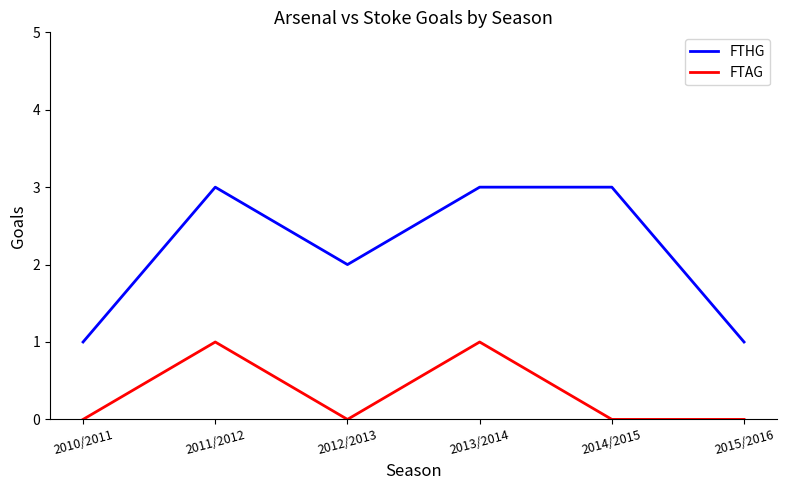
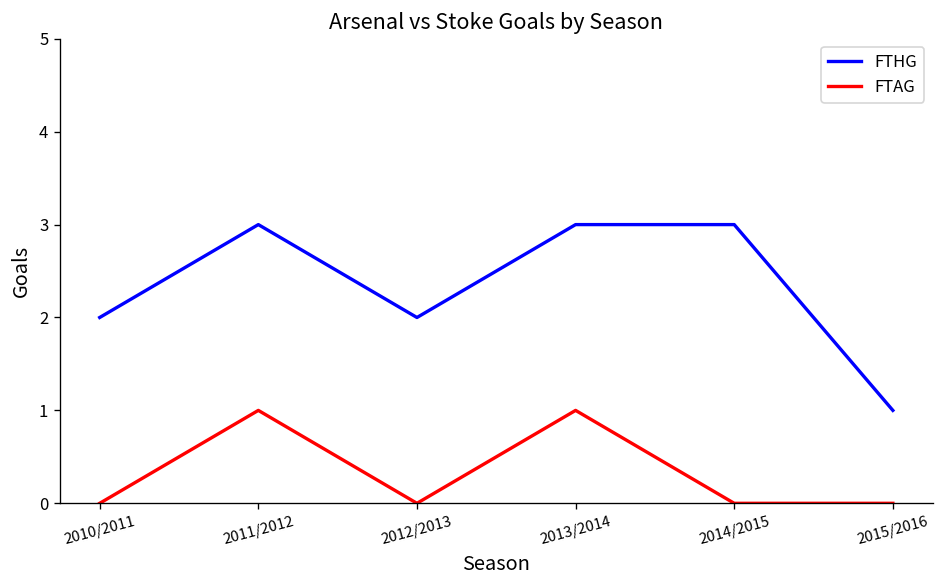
  {
    "FTHG": {
-     "2010/2011": 1,
+     "2010/2011": 2,
      "2011/2012": 3,
      "2012/2013": 2,
      "2013/2014": 3,
      "2014/2015": 3,
      "2015/2016": 1
    },
    "FTAG": {
      "2010/2011": 0,
      "2011/2012": 1,
      "2012/2013": 0,
      "2013/2014": 1,
      "2014/2015": 0,
      "2015/2016": 0
    }
  }
